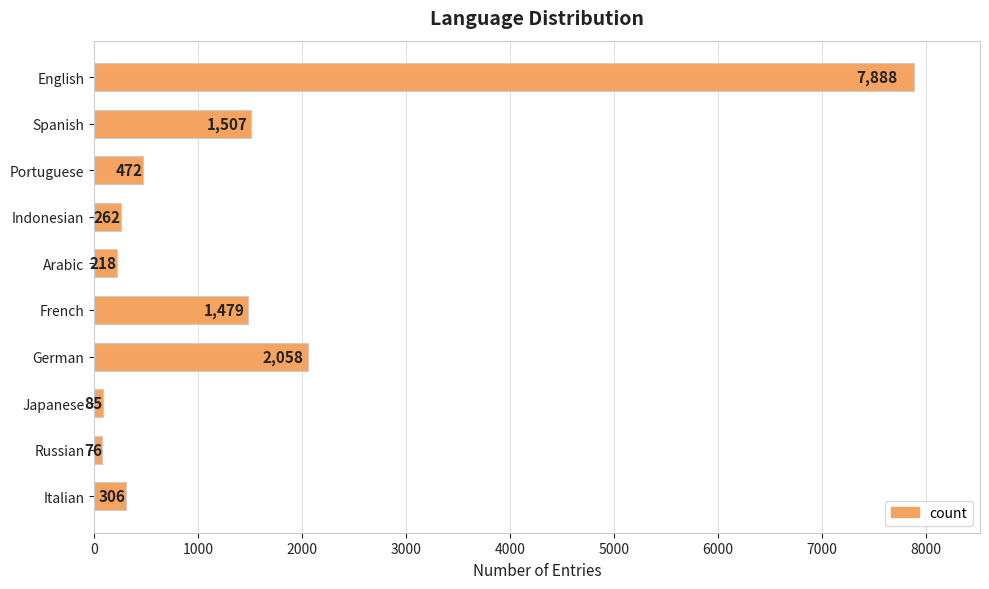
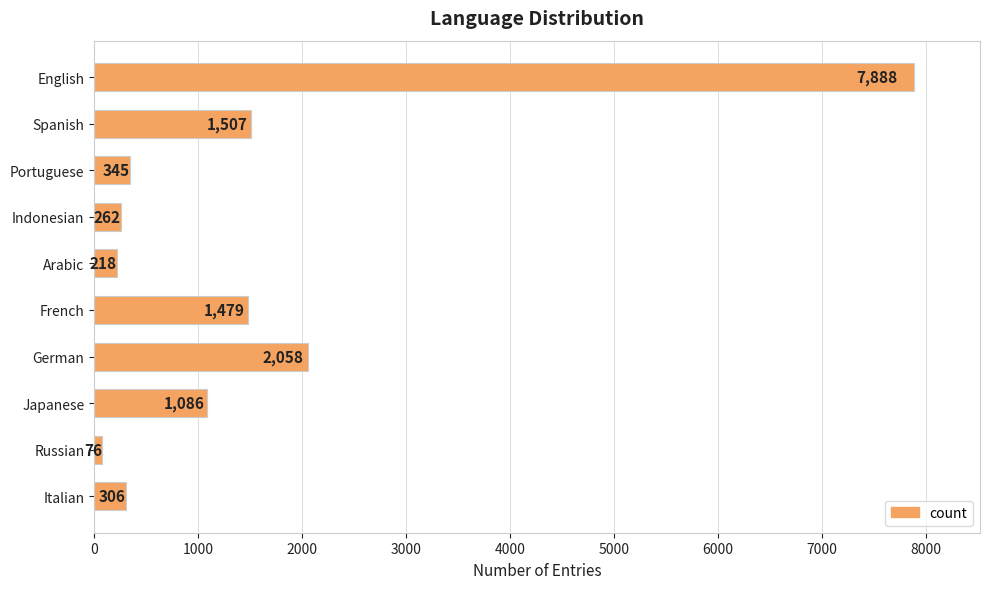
  {
    "English": "7,888",
    "Spanish": "1,507",
-   "Portuguese": "472",
+   "Portuguese": "345",
    "Indonesian": "262",
    "Arabic": "218",
    "French": "1,479",
    "German": "2,058",
-   "Japanese": "85",
+   "Japanese": "1,086",
    "Russian": "76",
    "Italian": "306"
  }
